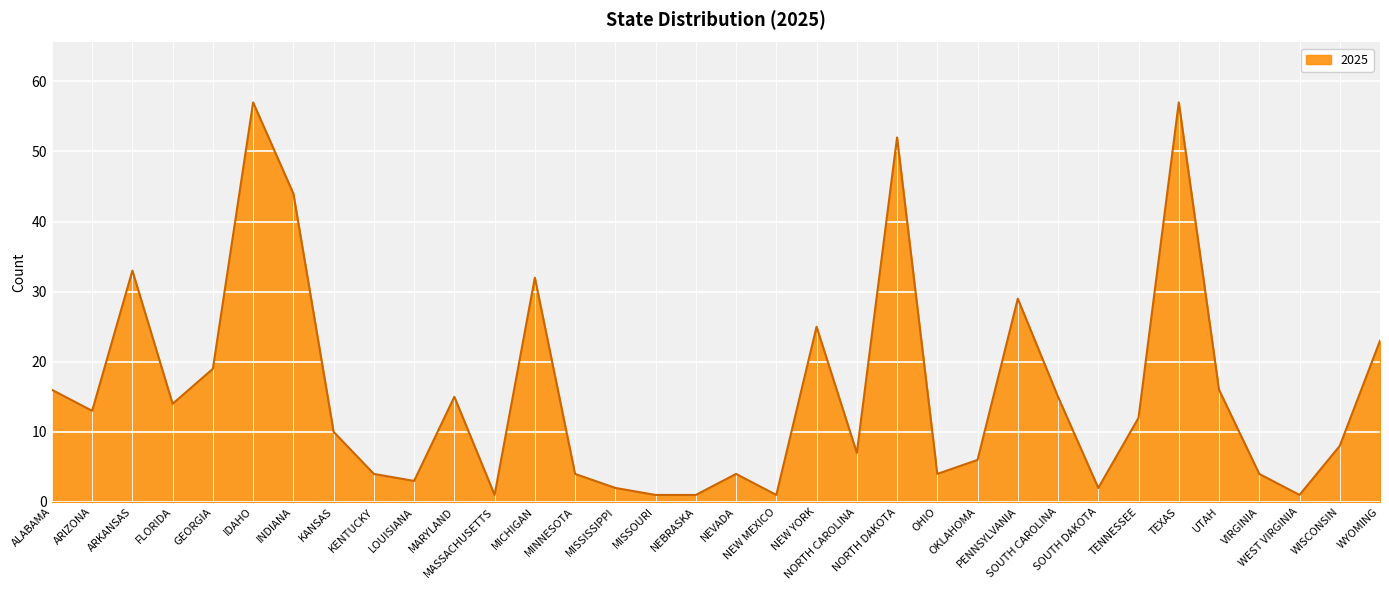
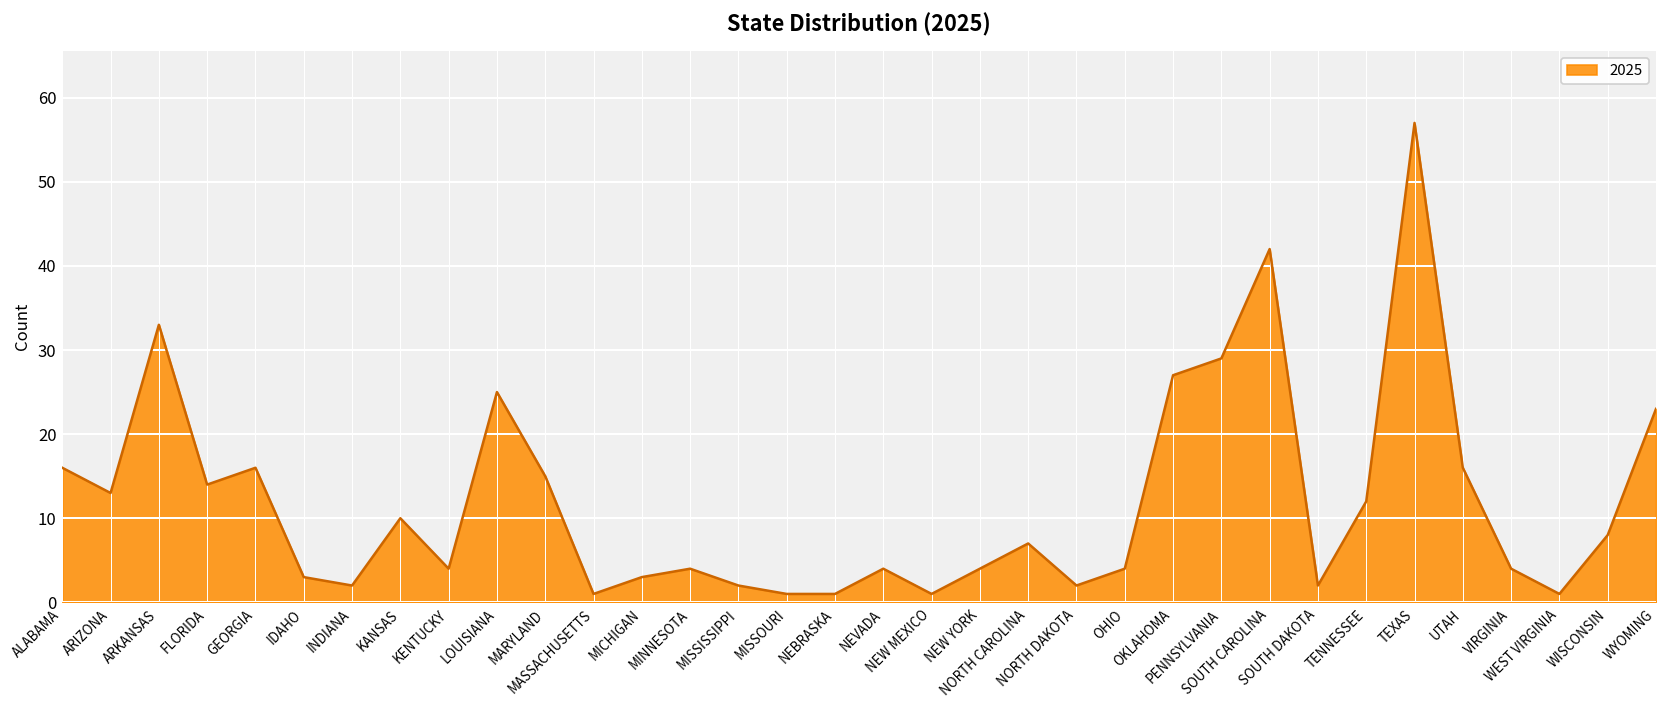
  {
    "ALABAMA": 16,
    "ARIZONA": 13,
    "ARKANSAS": 33,
    "FLORIDA": 14,
-   "GEORGIA": 19,
-   "IDAHO": 57,
-   "INDIANA": 44,
+   "GEORGIA": 16,
+   "IDAHO": 3,
+   "INDIANA": 2,
    "KANSAS": 10,
    "KENTUCKY": 4,
-   "LOUISIANA": 3,
+   "LOUISIANA": 25,
    "MARYLAND": 15,
    "MASSACHUSETTS": 1,
-   "MICHIGAN": 32,
+   "MICHIGAN": 3,
    "MINNESOTA": 4,
    "MISSISSIPPI": 2,
    "MISSOURI": 1,
    "NEBRASKA": 1,
    "NEVADA": 4,
    "NEW MEXICO": 1,
-   "NEW YORK": 25,
+   "NEW YORK": 4,
    "NORTH CAROLINA": 7,
-   "NORTH DAKOTA": 52,
+   "NORTH DAKOTA": 2,
    "OHIO": 4,
-   "OKLAHOMA": 6,
+   "OKLAHOMA": 27,
    "PENNSYLVANIA": 29,
-   "SOUTH CAROLINA": 15,
+   "SOUTH CAROLINA": 42,
    "SOUTH DAKOTA": 2,
    "TENNESSEE": 12,
    "TEXAS": 57,
    "UTAH": 16,
    "VIRGINIA": 4,
    "WEST VIRGINIA": 1,
    "WISCONSIN": 8,
    "WYOMING": 23
  }
